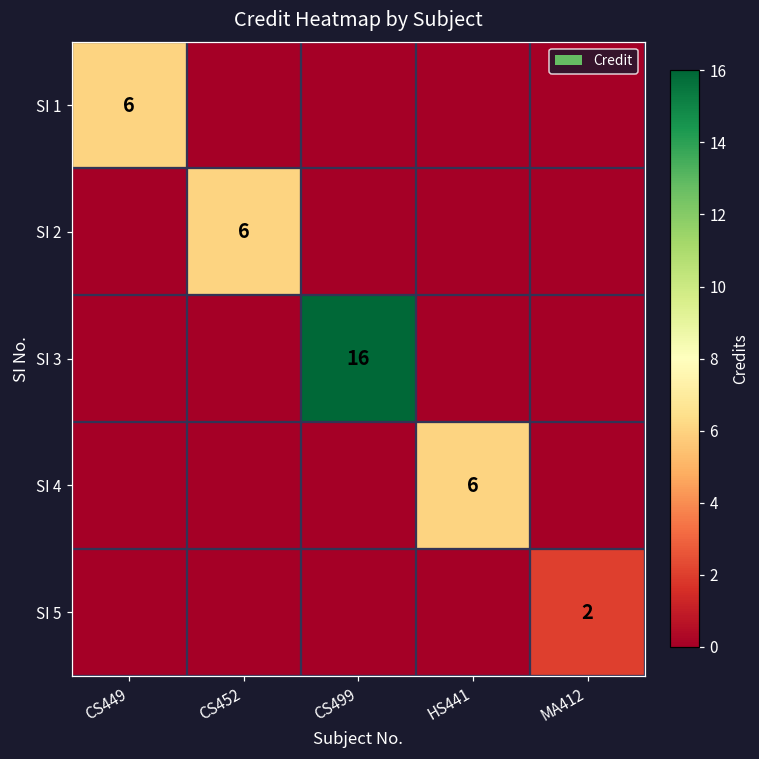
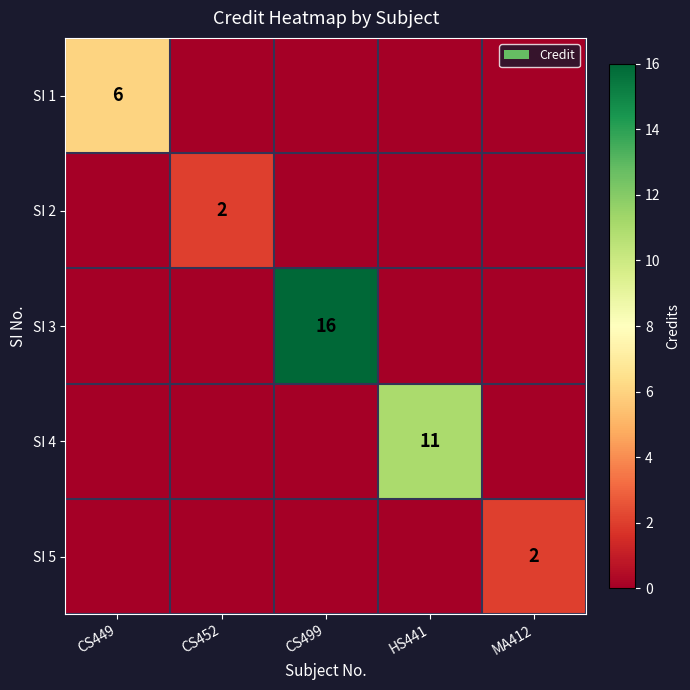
  {
    "SI 1": {
      "CS449": 6
    },
    "SI 2": {
-     "CS452": 6
+     "CS452": 2
    },
    "SI 3": {
      "CS499": 16
    },
    "SI 4": {
-     "HS441": 6
+     "HS441": 11
    },
    "SI 5": {
      "MA412": 2
    }
  }
